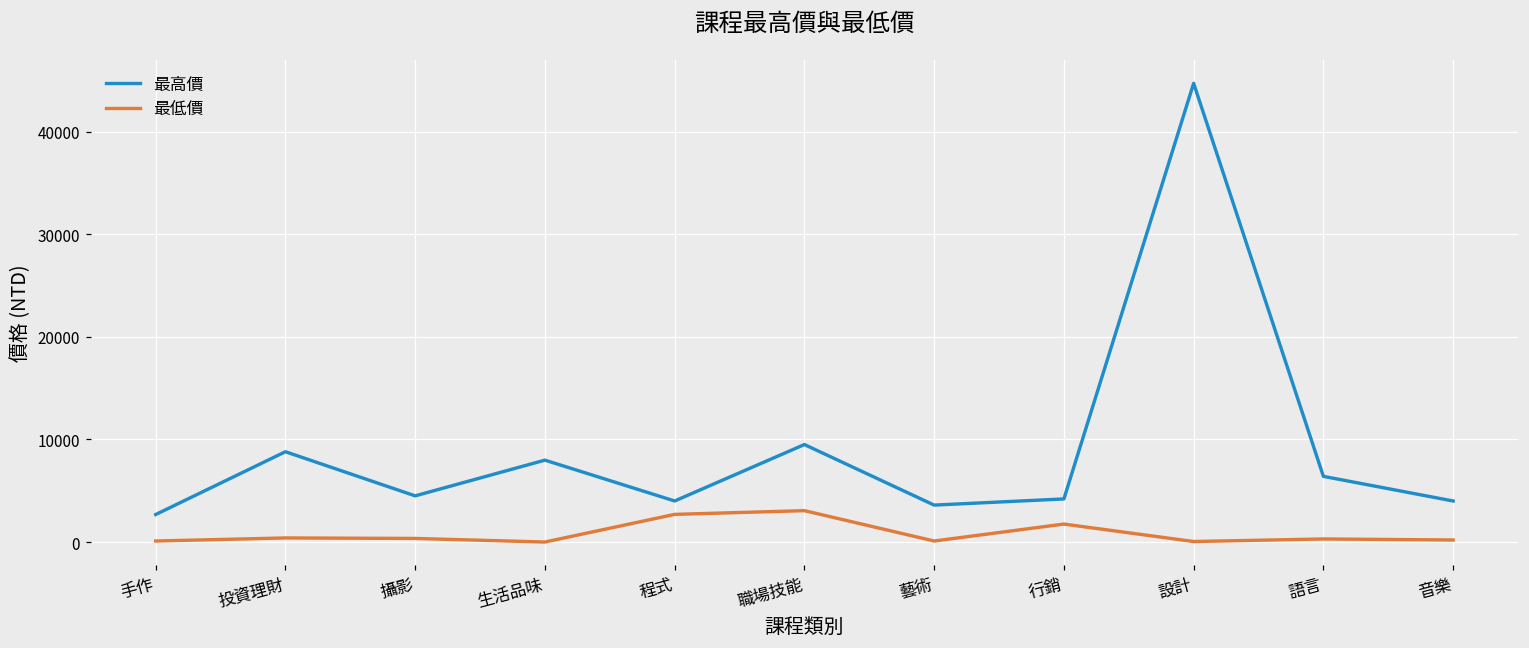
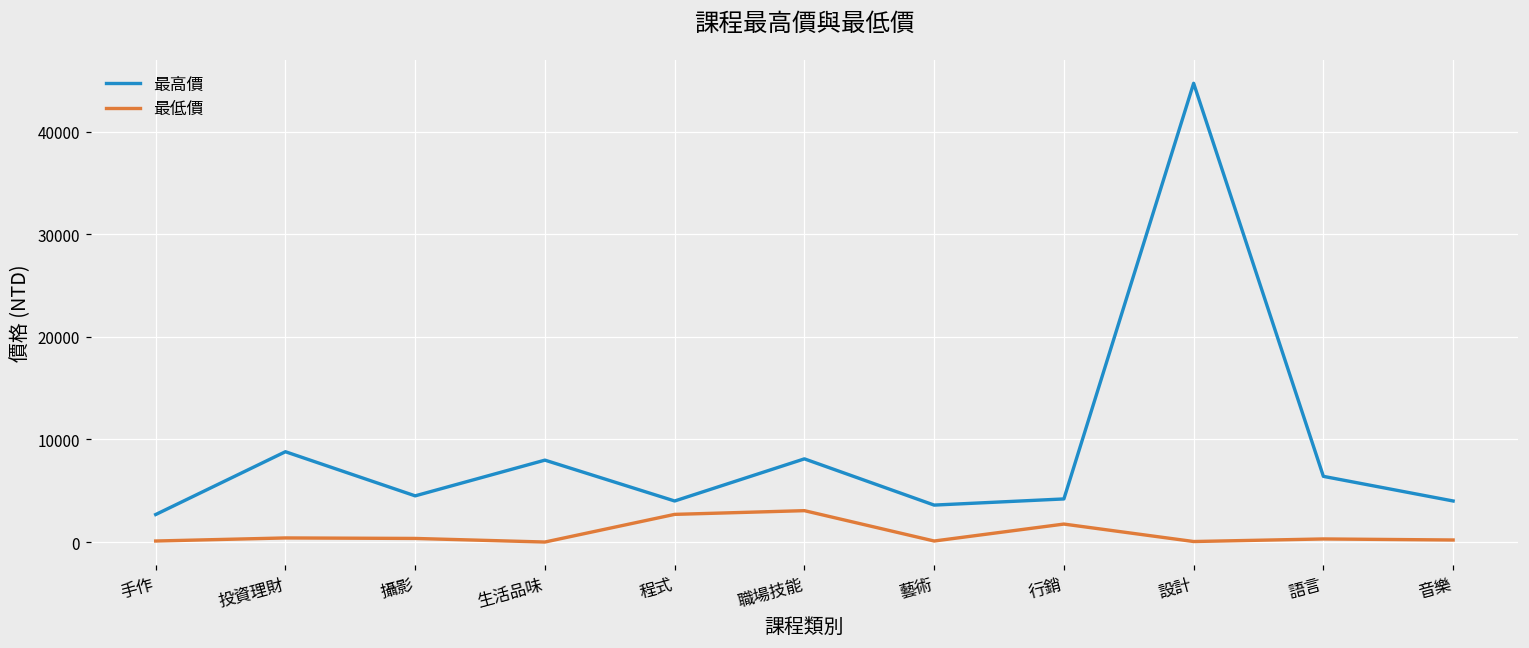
  {
    "最高價": {
      "手作": 3000,
      "投資理財": 9000,
      "攝影": 5000,
      "生活品味": 8000,
      "程式": 4000,
-     "職場技能": 10000,
+     "職場技能": 8000,
      "藝術": 4000,
      "行銷": 4000,
      "設計": 45000,
      "語言": 6000,
      "音樂": 4000
    },
    "最低價": {
      "手作": 0,
      "投資理財": 0,
      "攝影": 0,
      "生活品味": 0,
      "程式": 3000,
      "職場技能": 3000,
      "藝術": 0,
      "行銷": 2000,
      "設計": 0,
      "語言": 0,
      "音樂": 0
    }
  }
